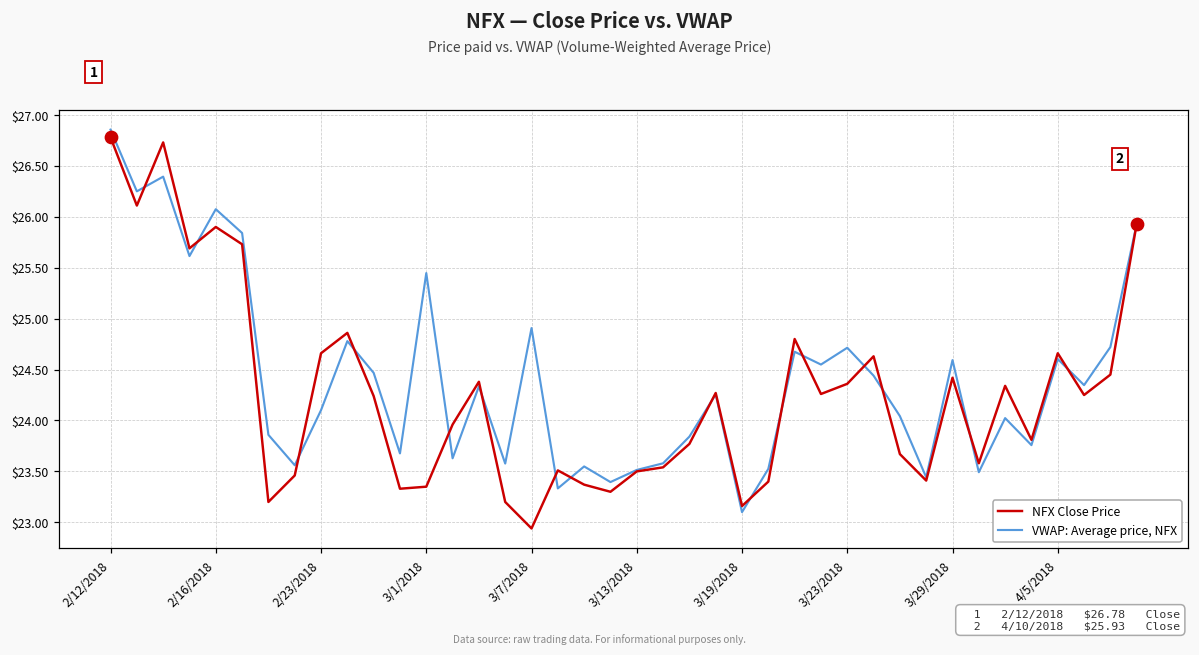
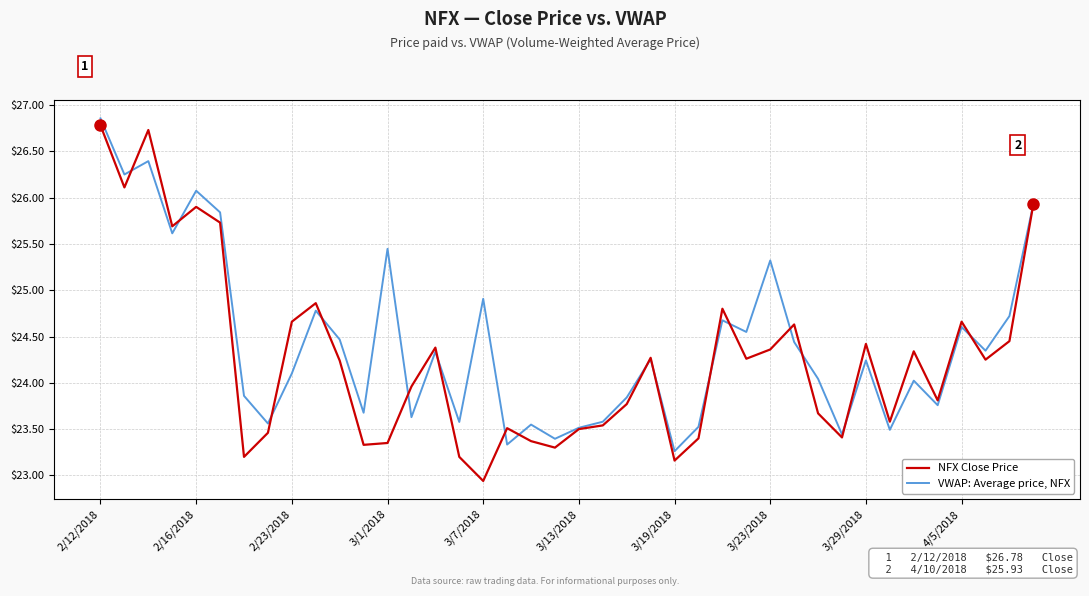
  {
    "VWAP: Average price, NFX": {
      "2/12/2018": "$26.9",
      "2/16/2018": "$26.1",
      "2/23/2018": "$24.1",
      "3/1/2018": "$25.4",
      "3/7/2018": "$24.9",
-     "3/19/2018": "$23.1",
-     "3/23/2018": "$24.7",
-     "3/29/2018": "$24.6",
+     "3/19/2018": "$23.3",
+     "3/23/2018": "$25.3",
+     "3/29/2018": "$24.2",
      "4/5/2018": "$24.6"
    }
  }
